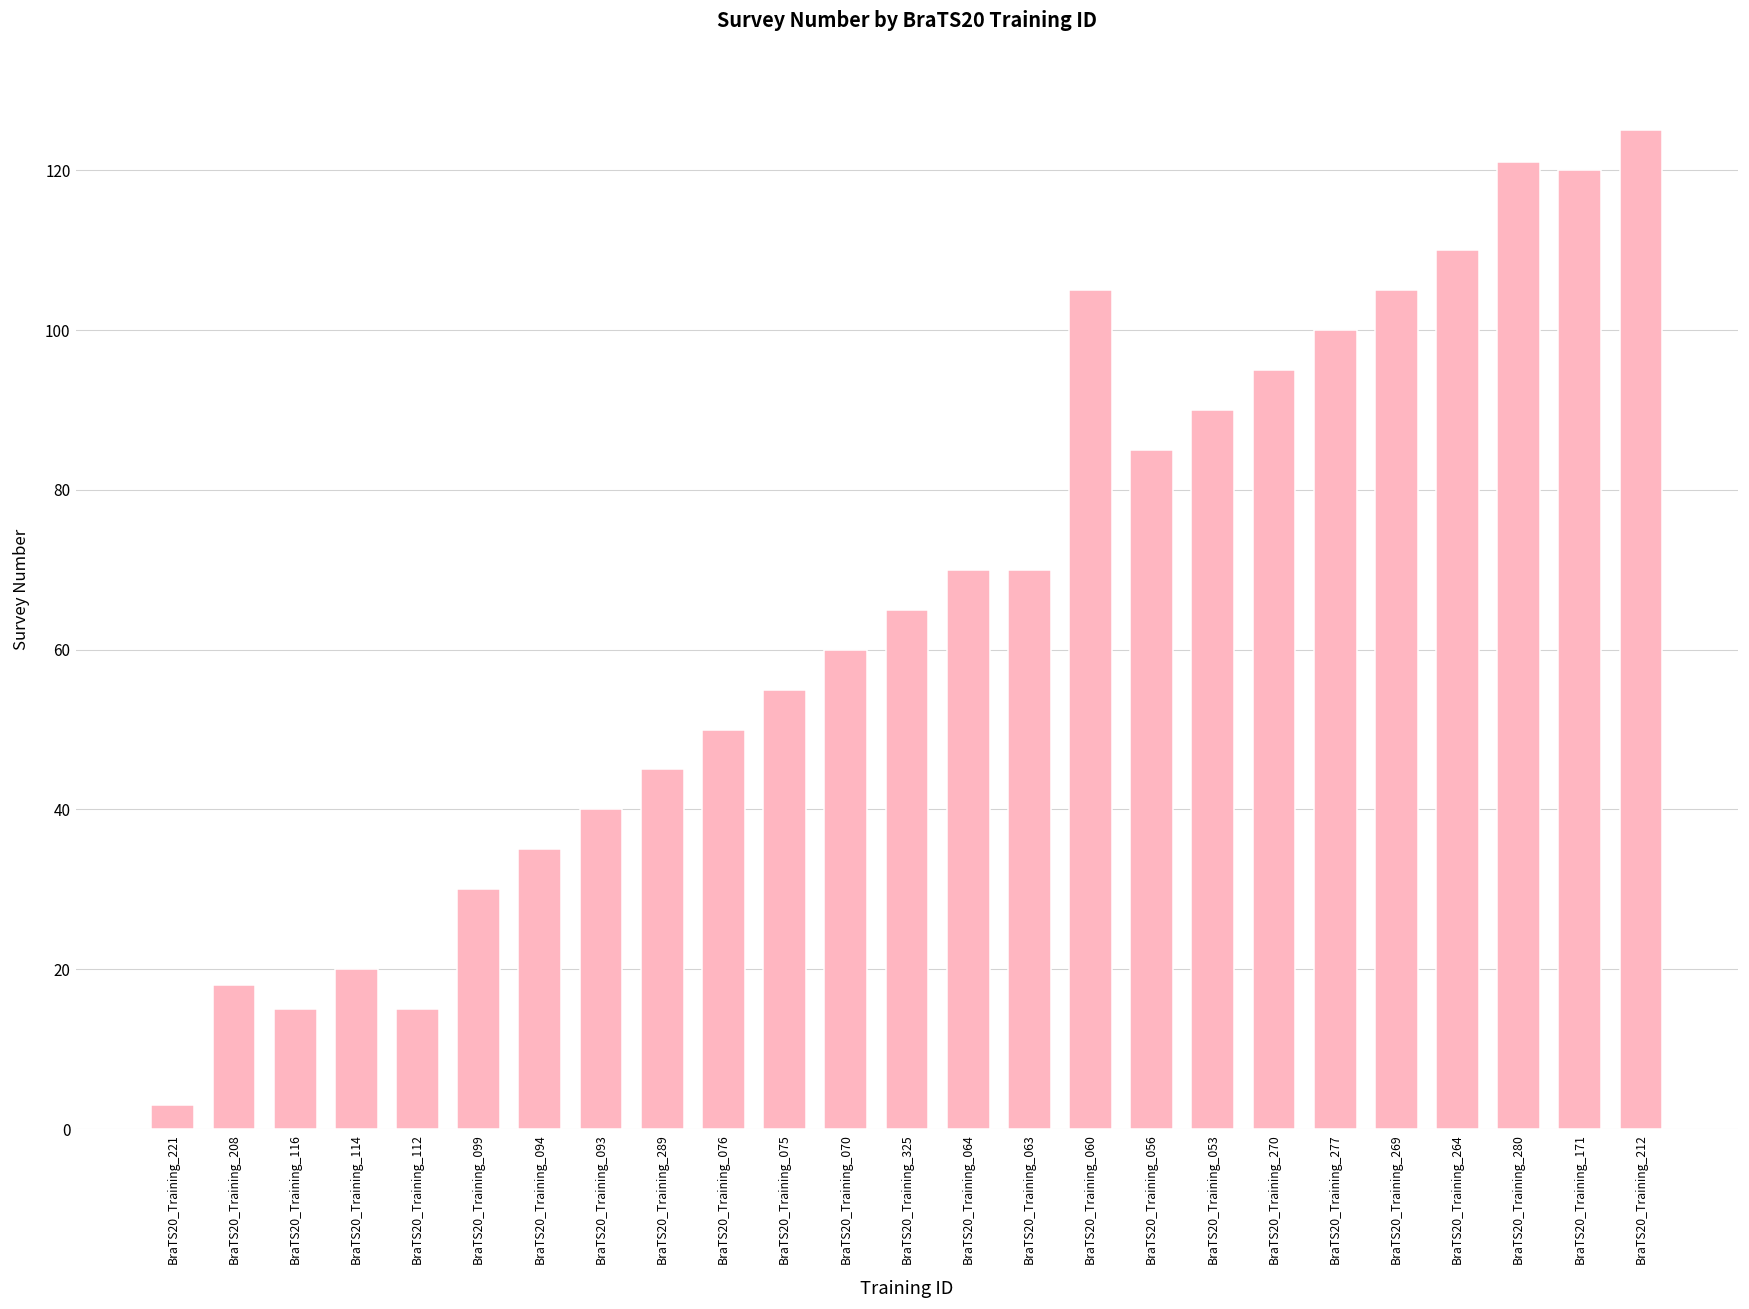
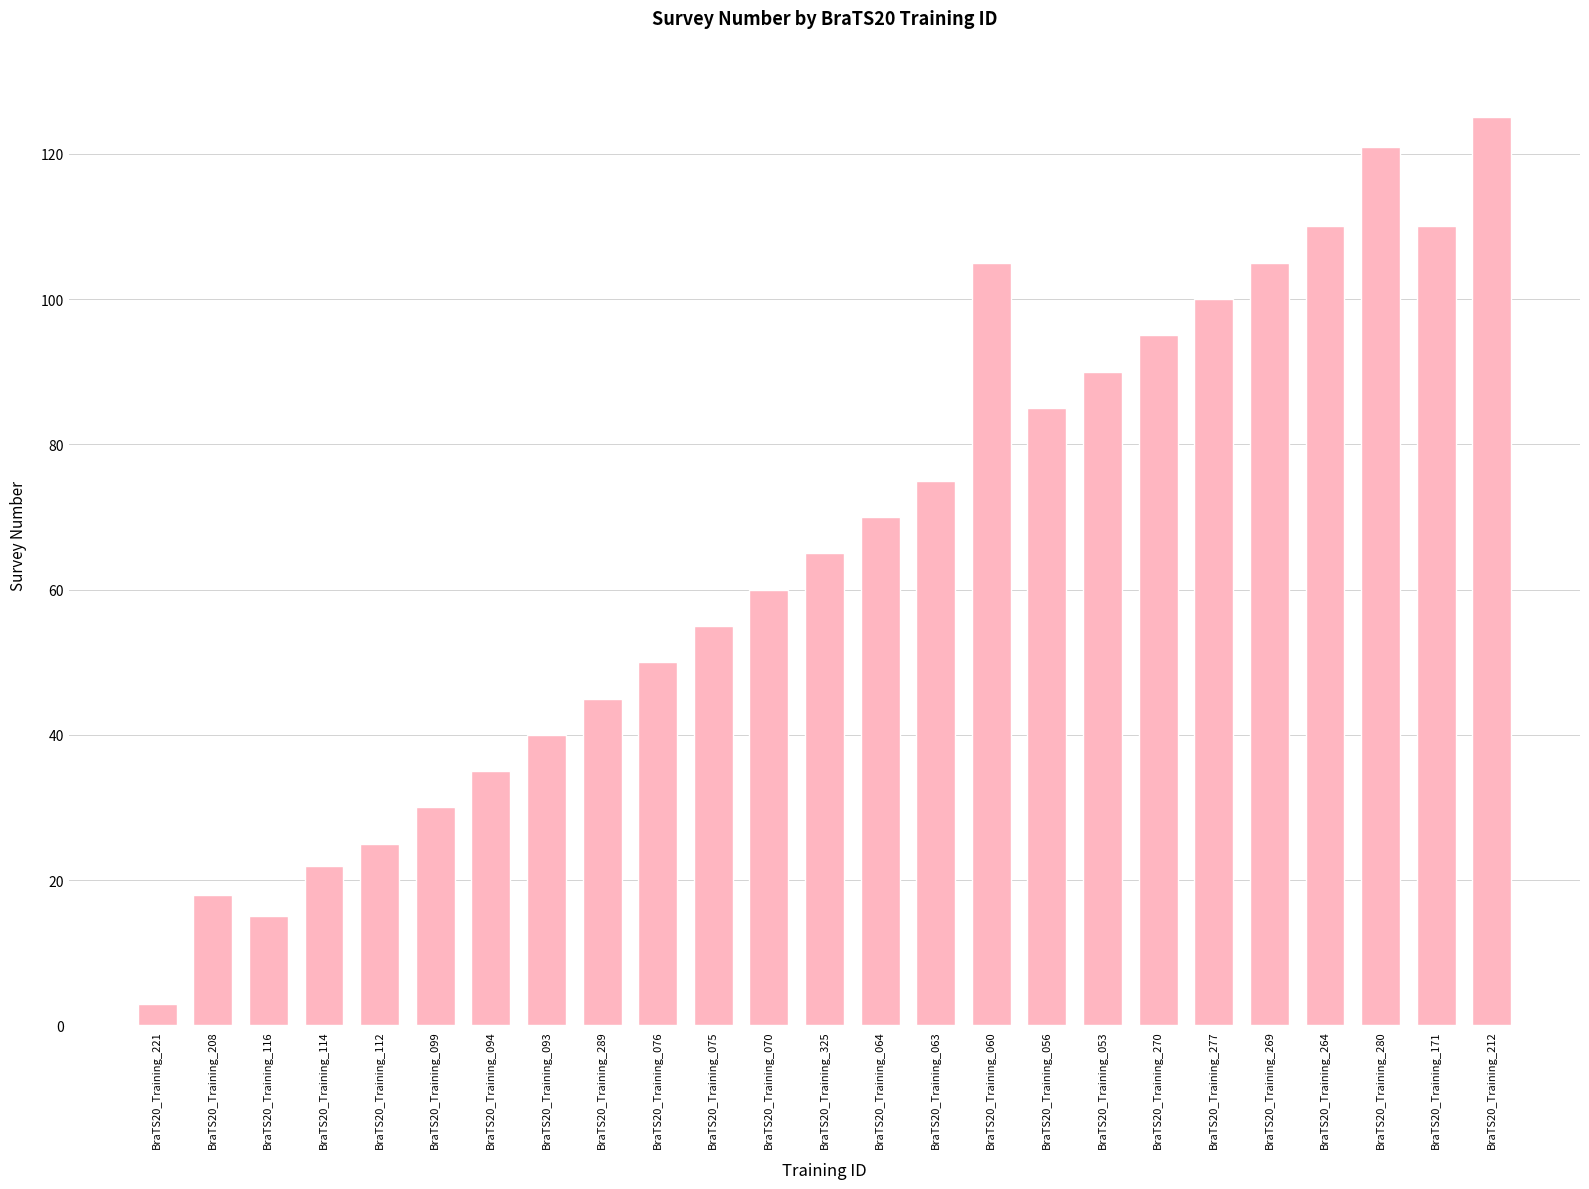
  {
    "BraTS20_Training_221": 3,
    "BraTS20_Training_208": 18,
    "BraTS20_Training_116": 15,
-   "BraTS20_Training_114": 20,
-   "BraTS20_Training_112": 15,
+   "BraTS20_Training_114": 22,
+   "BraTS20_Training_112": 25,
    "BraTS20_Training_099": 30,
    "BraTS20_Training_094": 35,
    "BraTS20_Training_093": 40,
    "BraTS20_Training_289": 45,
    "BraTS20_Training_076": 50,
    "BraTS20_Training_075": 55,
    "BraTS20_Training_070": 60,
    "BraTS20_Training_325": 65,
    "BraTS20_Training_064": 70,
-   "BraTS20_Training_063": 70,
+   "BraTS20_Training_063": 75,
    "BraTS20_Training_060": 105,
    "BraTS20_Training_056": 85,
    "BraTS20_Training_053": 90,
    "BraTS20_Training_270": 95,
    "BraTS20_Training_277": 100,
    "BraTS20_Training_269": 105,
    "BraTS20_Training_264": 110,
    "BraTS20_Training_280": 121,
-   "BraTS20_Training_171": 120,
+   "BraTS20_Training_171": 110,
    "BraTS20_Training_212": 125
  }
